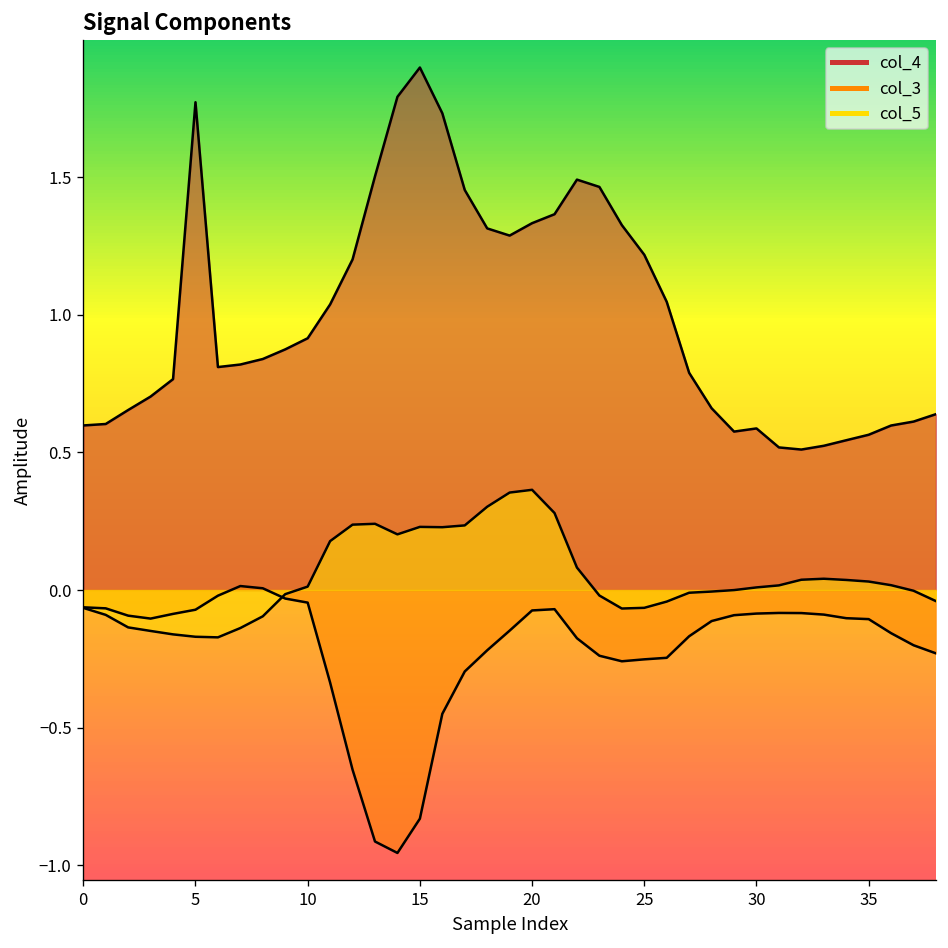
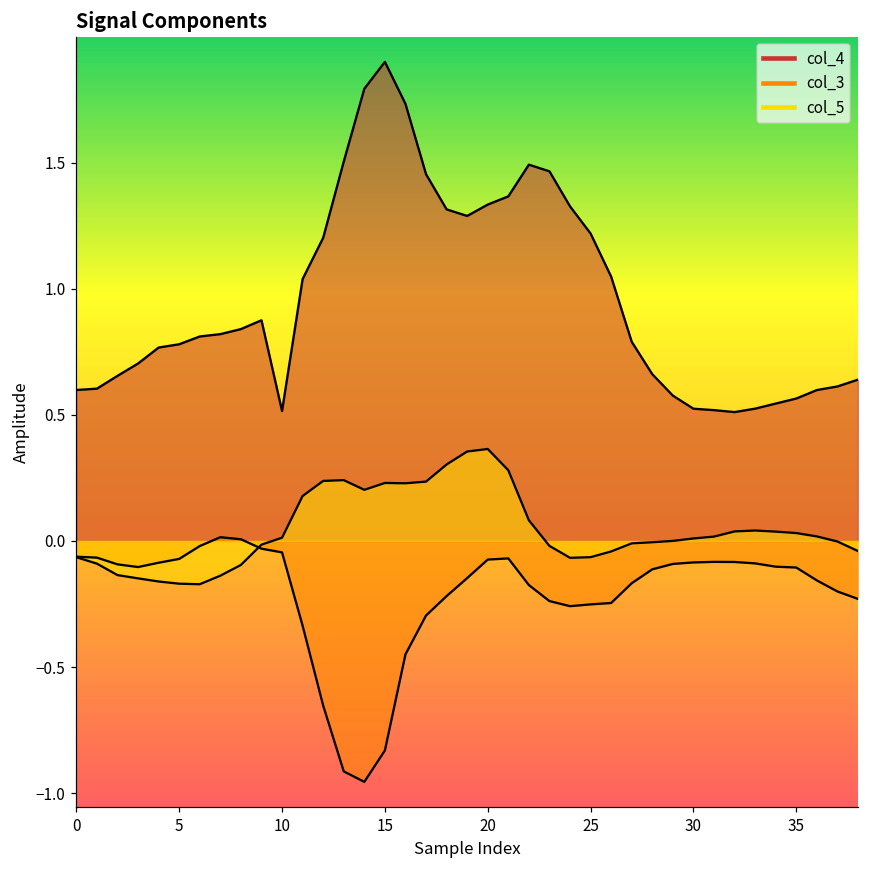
  {
    "col_4": {
      "0": 0.60,
-     "5": 1.77,
-     "10": 0.92,
+     "5": 0.78,
+     "10": 0.51,
      "15": 1.90,
      "20": 1.33,
      "25": 1.22,
-     "30": 0.59,
+     "30": 0.52,
      "35": 0.56
    }
  }
